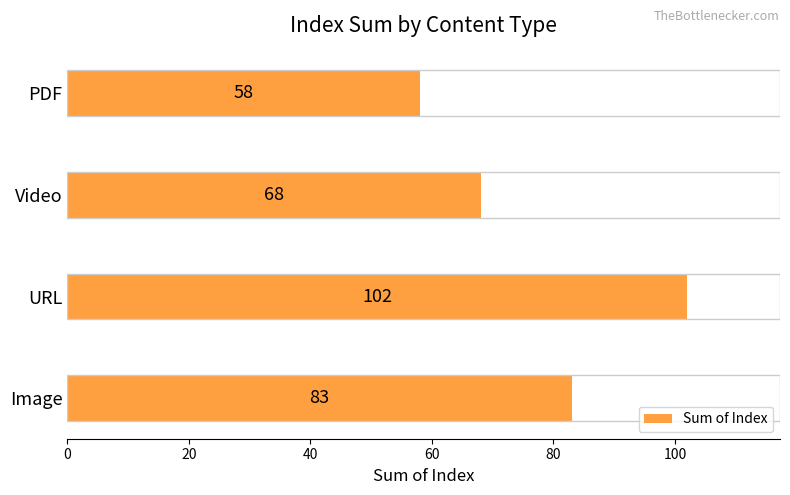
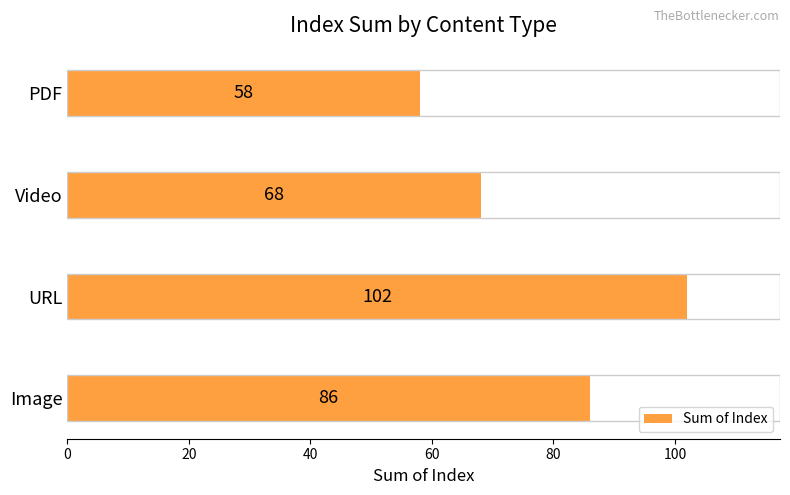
  {
    "PDF": 58,
    "Video": 68,
    "URL": 102,
-   "Image": 83
+   "Image": 86
  }
